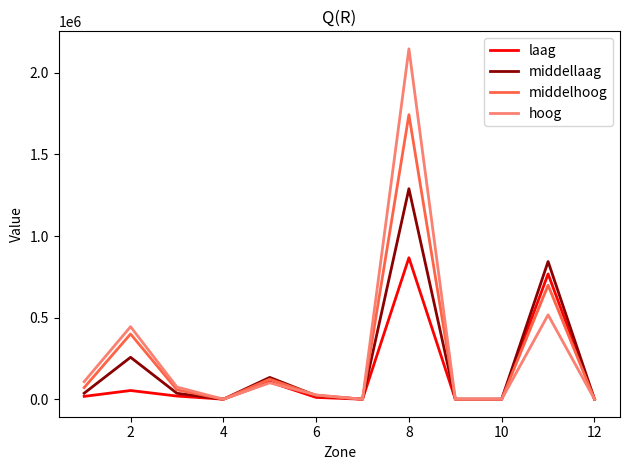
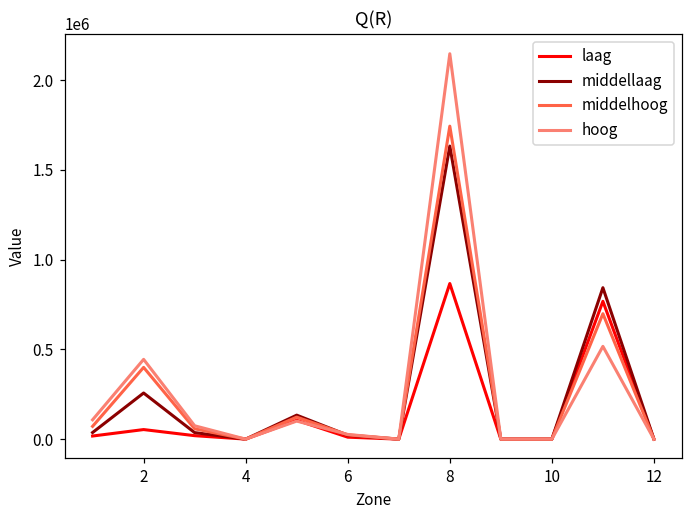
  {
    "laag": {
      "2": 50000,
      "8": 870000
    },
    "middellaag": {
      "2": 260000,
-     "8": 1290000
+     "8": 1630000
    }
  }
